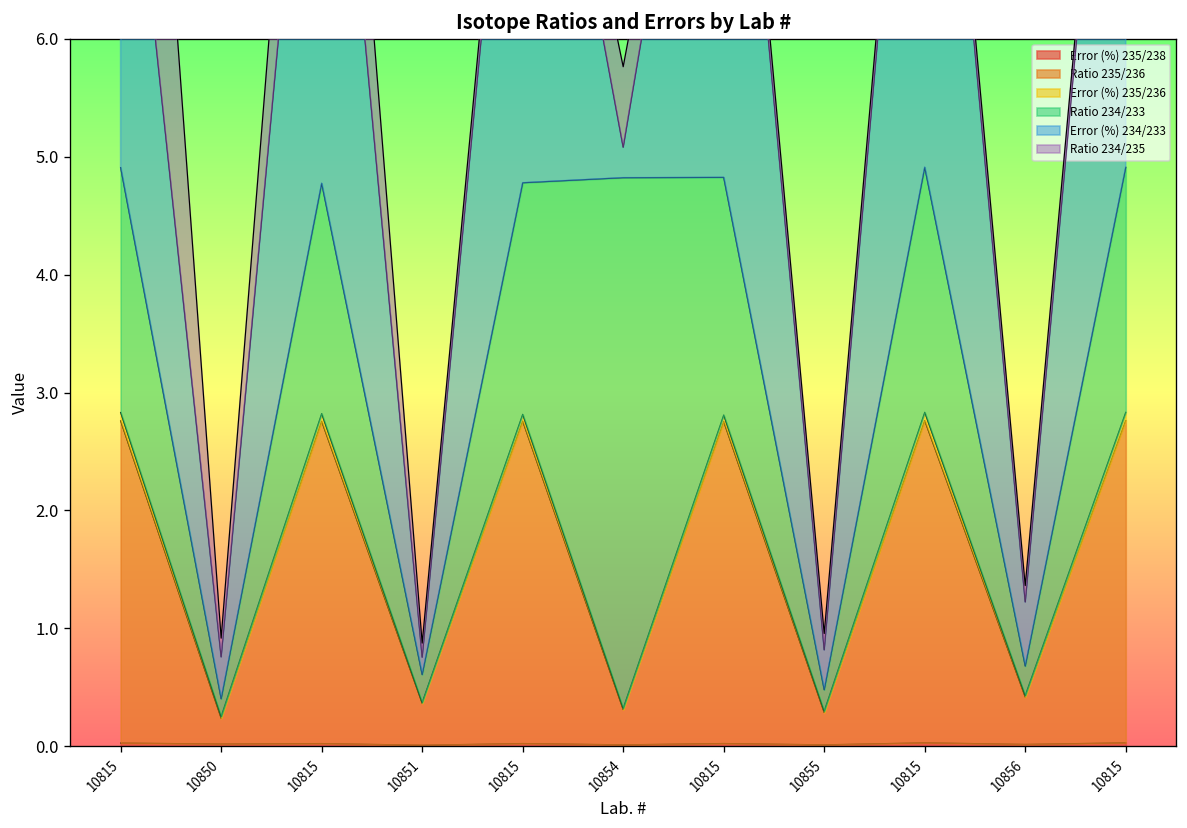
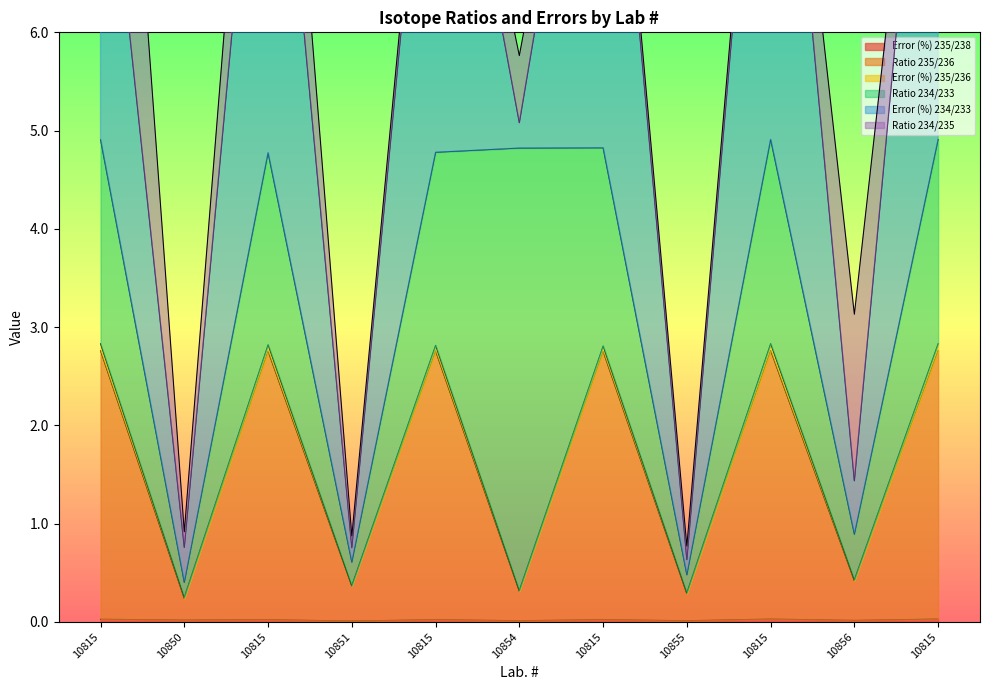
  {
    "Ratio 234/233": {
      "10850": 0.1,
      "10851": 0.2,
      "10854": 4.5,
      "10855": 0.2,
-     "10856": 0.2
+     "10856": 0.5
    },
    "Error (%) 234/233": {
      "10850": 0.4,
      "10851": 0.1,
      "10854": 0.3,
-     "10855": 0.3,
+     "10855": 0.2,
      "10856": 0.5
    },
    "Ratio 234/235": {
      "10850": 0.2,
      "10851": 0.1,
      "10854": 0.7,
      "10855": 0.1,
-     "10856": 0.1
+     "10856": 1.7
    }
  }
